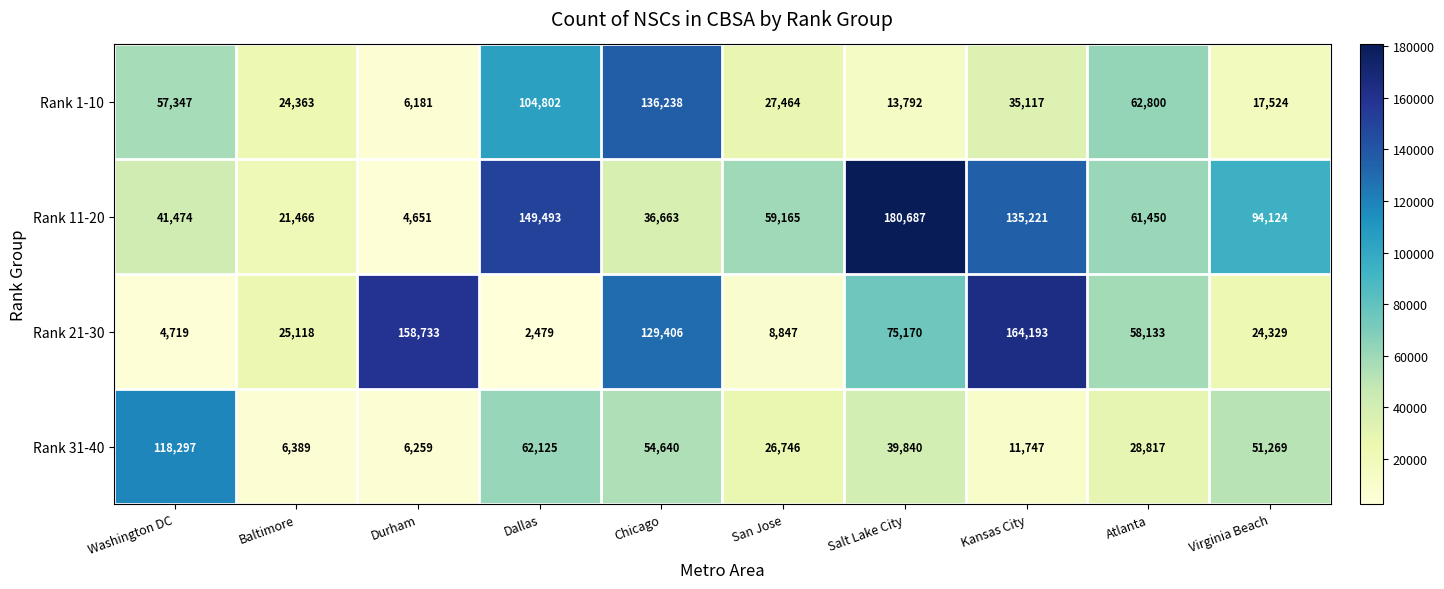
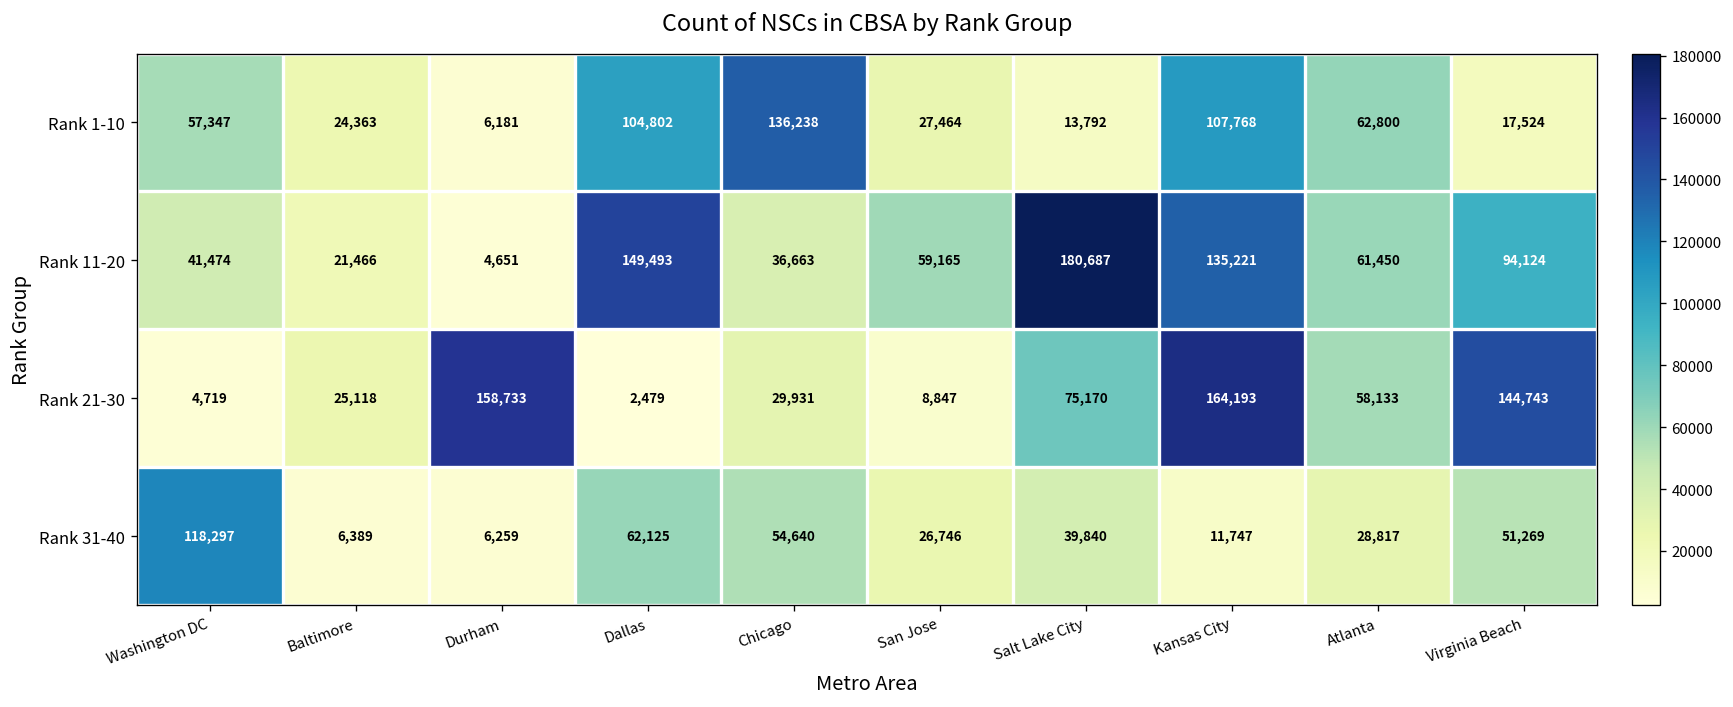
  {
    "Rank 1-10": {
      "Washington DC": "57,347",
      "Baltimore": "24,363",
      "Durham": "6,181",
      "Dallas": "104,802",
      "Chicago": "136,238",
      "San Jose": "27,464",
      "Salt Lake City": "13,792",
-     "Kansas City": "35,117",
+     "Kansas City": "107,768",
      "Atlanta": "62,800",
      "Virginia Beach": "17,524"
    },
    "Rank 11-20": {
      "Washington DC": "41,474",
      "Baltimore": "21,466",
      "Durham": "4,651",
      "Dallas": "149,493",
      "Chicago": "36,663",
      "San Jose": "59,165",
      "Salt Lake City": "180,687",
      "Kansas City": "135,221",
      "Atlanta": "61,450",
      "Virginia Beach": "94,124"
    },
    "Rank 21-30": {
      "Washington DC": "4,719",
      "Baltimore": "25,118",
      "Durham": "158,733",
      "Dallas": "2,479",
-     "Chicago": "129,406",
+     "Chicago": "29,931",
      "San Jose": "8,847",
      "Salt Lake City": "75,170",
      "Kansas City": "164,193",
      "Atlanta": "58,133",
-     "Virginia Beach": "24,329"
+     "Virginia Beach": "144,743"
    },
    "Rank 31-40": {
      "Washington DC": "118,297",
      "Baltimore": "6,389",
      "Durham": "6,259",
      "Dallas": "62,125",
      "Chicago": "54,640",
      "San Jose": "26,746",
      "Salt Lake City": "39,840",
      "Kansas City": "11,747",
      "Atlanta": "28,817",
      "Virginia Beach": "51,269"
    }
  }
